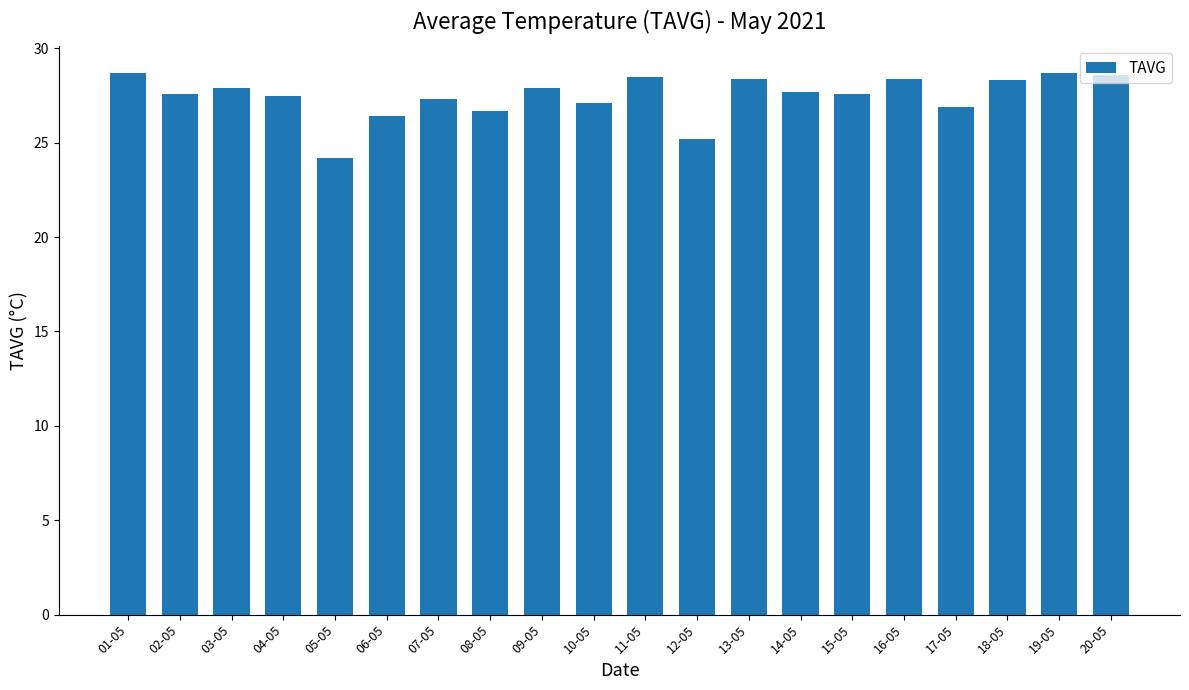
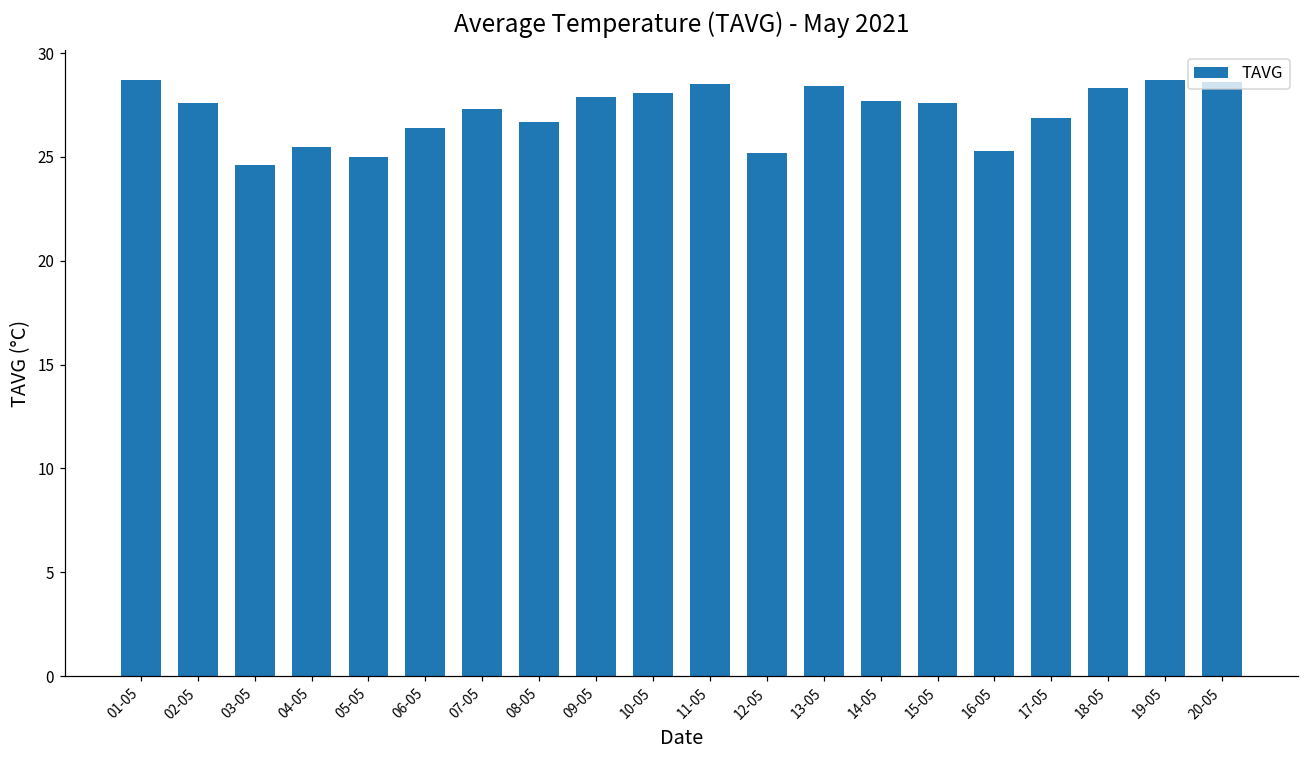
  {
    "01-05": 28.7,
    "02-05": 27.6,
-   "03-05": 27.9,
-   "04-05": 27.5,
-   "05-05": 24.2,
+   "03-05": 24.6,
+   "04-05": 25.5,
+   "05-05": 25.0,
    "06-05": 26.4,
    "07-05": 27.3,
    "08-05": 26.7,
    "09-05": 27.9,
-   "10-05": 27.1,
+   "10-05": 28.1,
    "11-05": 28.5,
    "12-05": 25.2,
    "13-05": 28.4,
    "14-05": 27.7,
    "15-05": 27.6,
-   "16-05": 28.4,
+   "16-05": 25.3,
    "17-05": 26.9,
    "18-05": 28.3,
    "19-05": 28.7
  }
